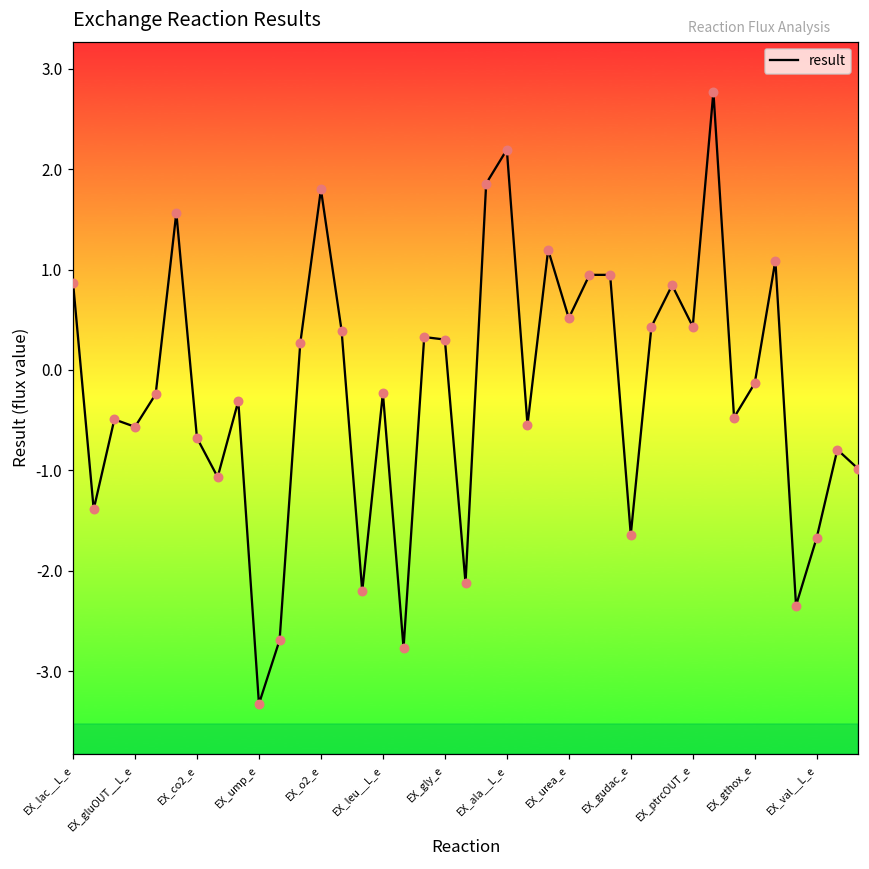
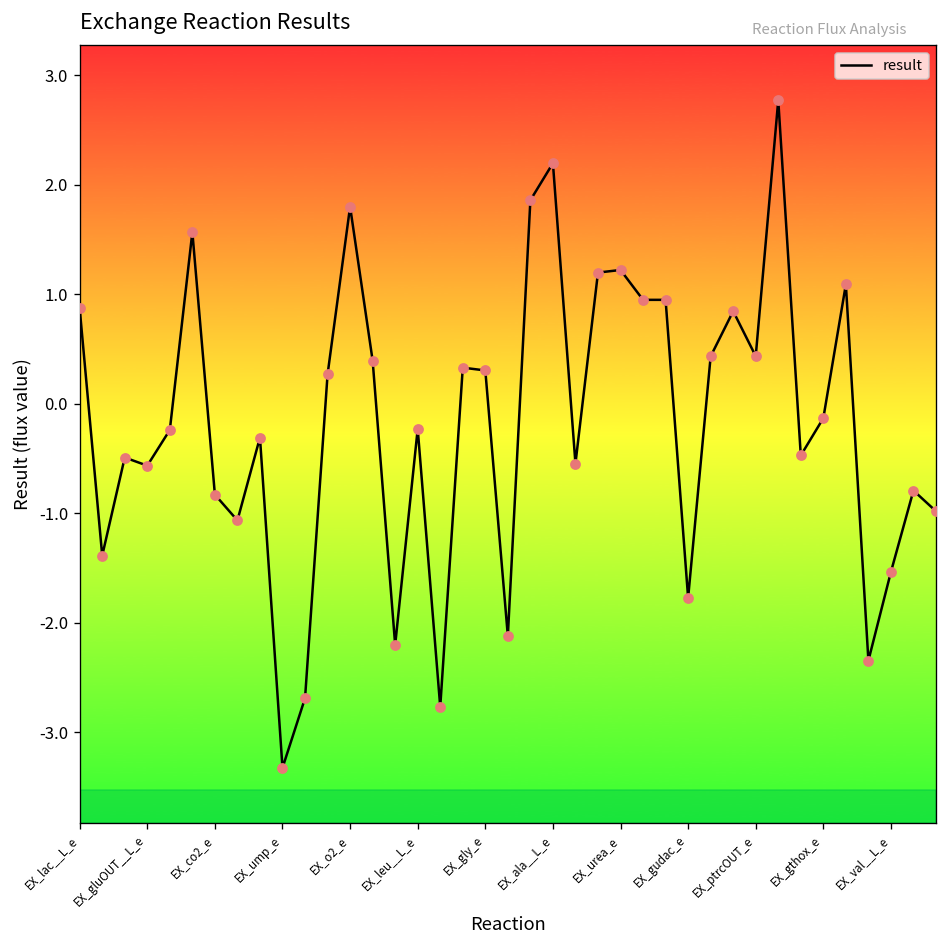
  {
    "EX_lac__L_e": 0.9,
    "EX_gluOUT__L_e": -0.6,
-   "EX_co2_e": -0.7,
+   "EX_co2_e": -0.8,
    "EX_ump_e": -3.3,
    "EX_o2_e": 1.8,
    "EX_leu__L_e": -0.2,
    "EX_gly_e": 0.3,
    "EX_ala__L_e": 2.2,
-   "EX_urea_e": 0.5,
-   "EX_gudac_e": -1.6,
+   "EX_urea_e": 1.2,
+   "EX_gudac_e": -1.8,
    "EX_ptrcOUT_e": 0.4,
    "EX_gthox_e": -0.1,
-   "EX_val__L_e": -1.7
+   "EX_val__L_e": -1.5
  }
